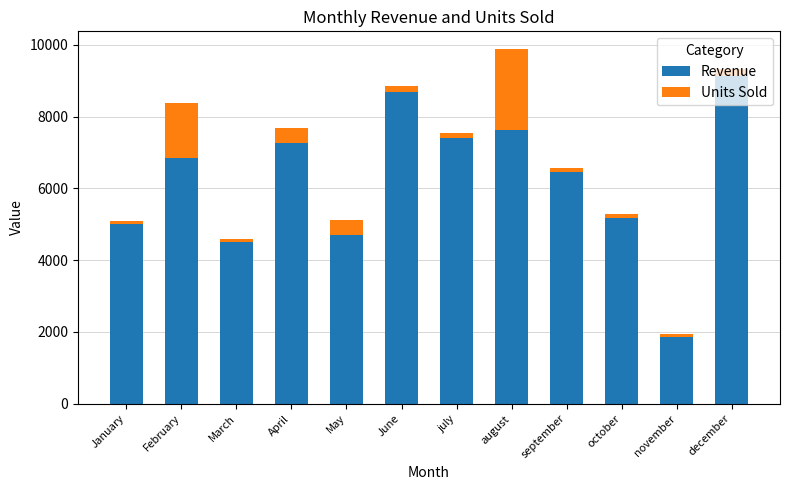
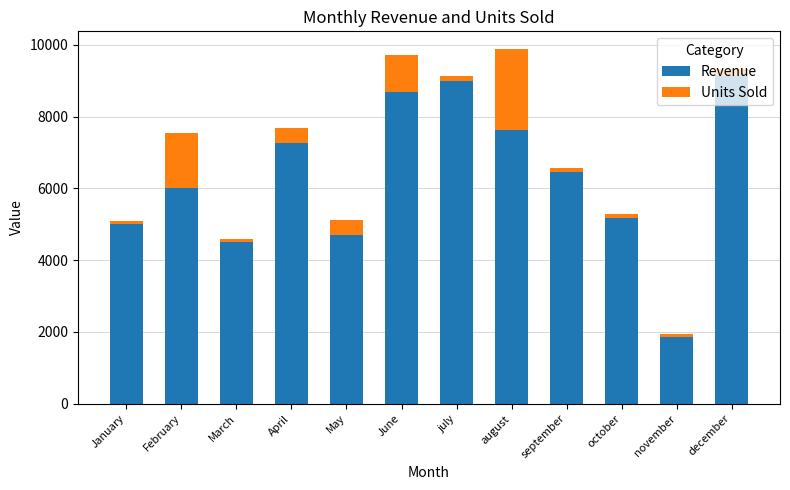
  {
    "Revenue": {
      "January": 5000,
-     "February": 6800,
+     "February": 6000,
      "March": 4500,
      "April": 7300,
      "May": 4700,
      "June": 8700,
-     "july": 7400,
+     "july": 9000,
      "august": 7600,
      "september": 6500,
      "october": 5200,
      "november": 1900
    },
    "Units Sold": {
      "January": 100,
      "February": 1600,
      "March": 100,
      "April": 400,
      "May": 400,
-     "June": 200,
+     "June": 1000,
      "july": 100,
      "august": 2300,
      "september": 100,
      "october": 100,
      "november": 100
    }
  }
